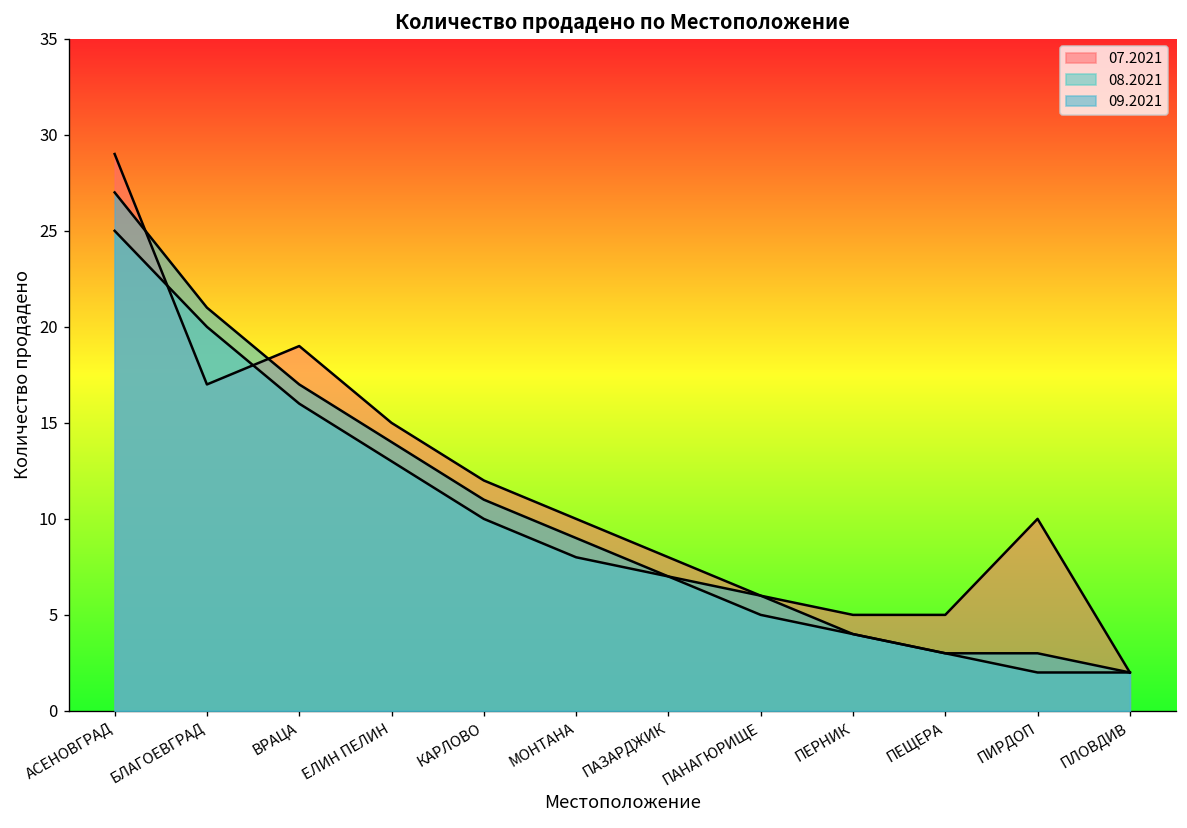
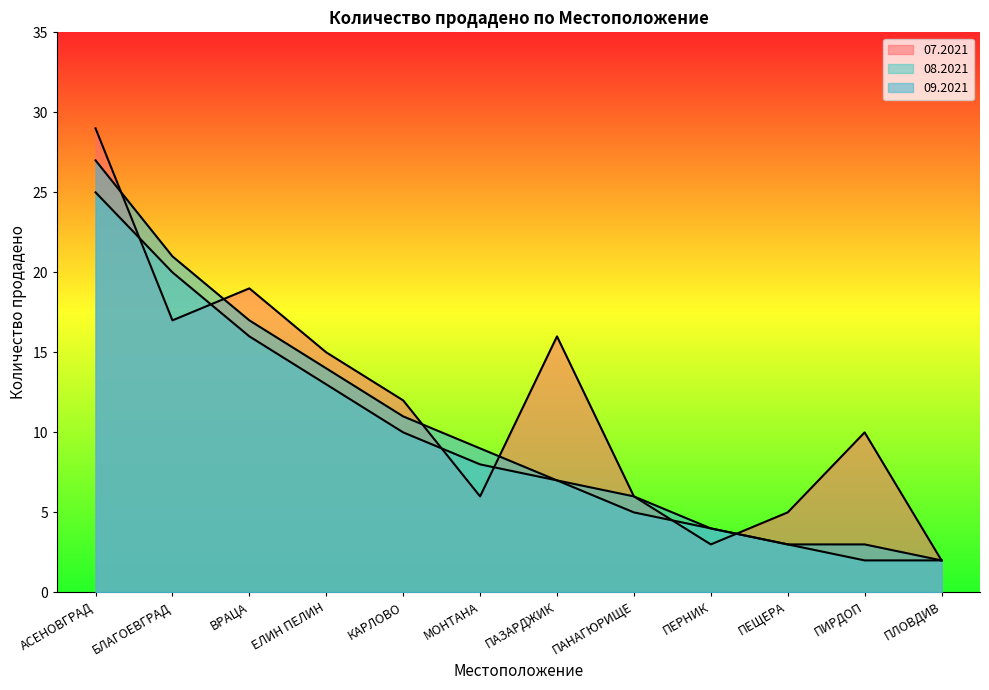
  {
    "07.2021": {
      "АСЕНОВГРАД": 29,
      "БЛАГОЕВГРАД": 17,
      "ВРАЦА": 19,
      "ЕЛИН ПЕЛИН": 15,
      "КАРЛОВО": 12,
-     "МОНТАНА": 10,
-     "ПАЗАРДЖИК": 8,
-     "ПЕРНИК": 5,
+     "МОНТАНА": 6,
+     "ПАЗАРДЖИК": 16,
+     "ПЕРНИК": 3,
      "ПЕЩЕРА": 5,
      "ПИРДОП": 10
    }
  }
